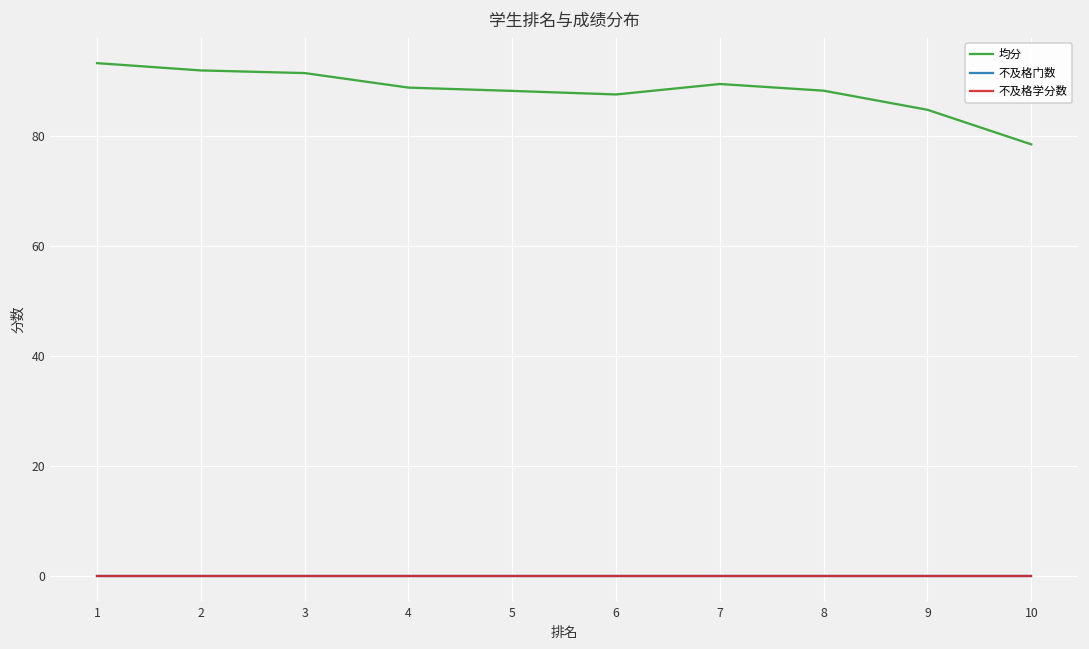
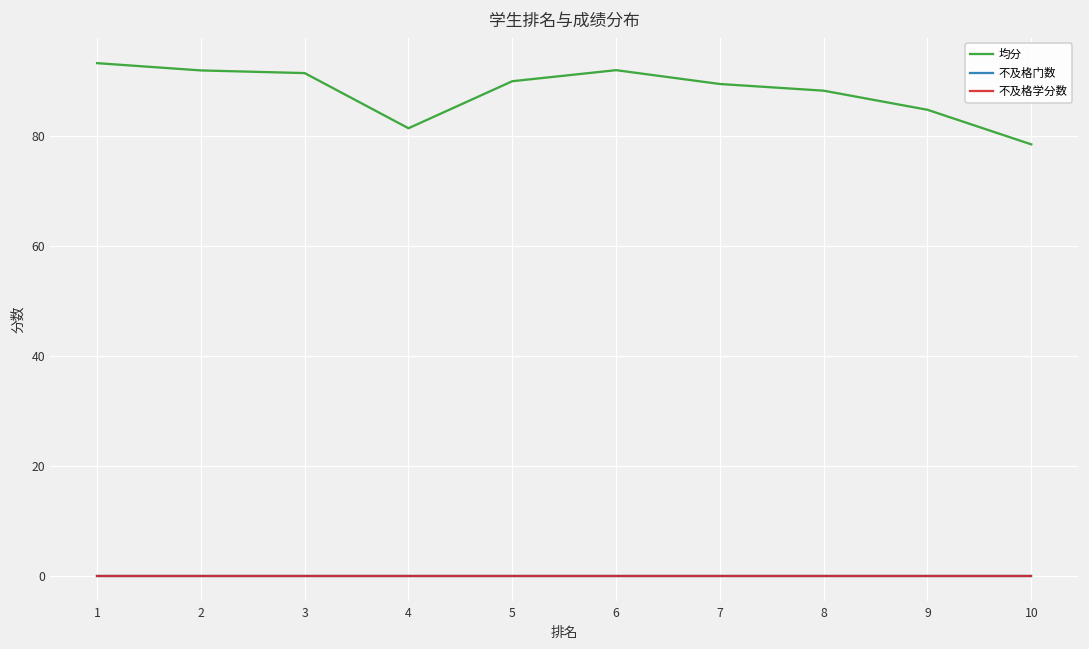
  {
    "均分": {
      "1": 93,
      "2": 92,
      "3": 91,
-     "4": 89,
-     "5": 88,
-     "6": 87,
+     "4": 81,
+     "5": 90,
+     "6": 92,
      "7": 89,
      "8": 88,
      "9": 85,
      "10": 78
    },
    "不及格学分数": {
      "1": 0,
      "2": 0,
      "3": 0,
      "4": 0,
      "5": 0,
      "6": 0,
      "7": 0,
      "8": 0,
      "9": 0,
      "10": 0
    }
  }
